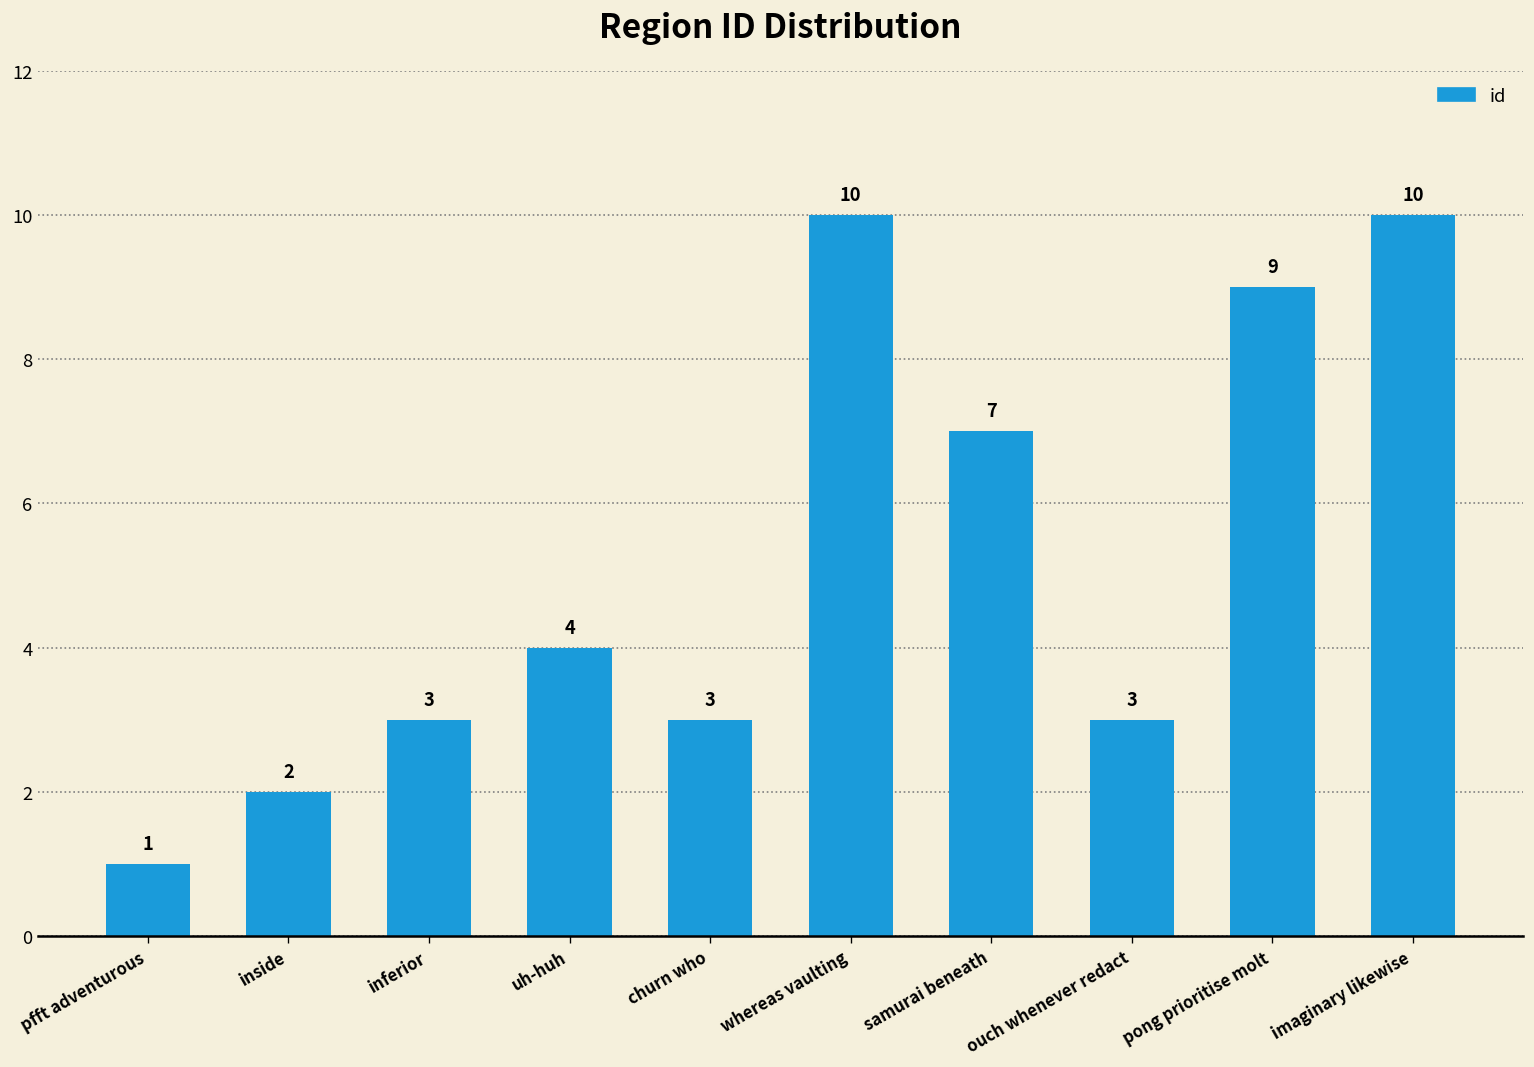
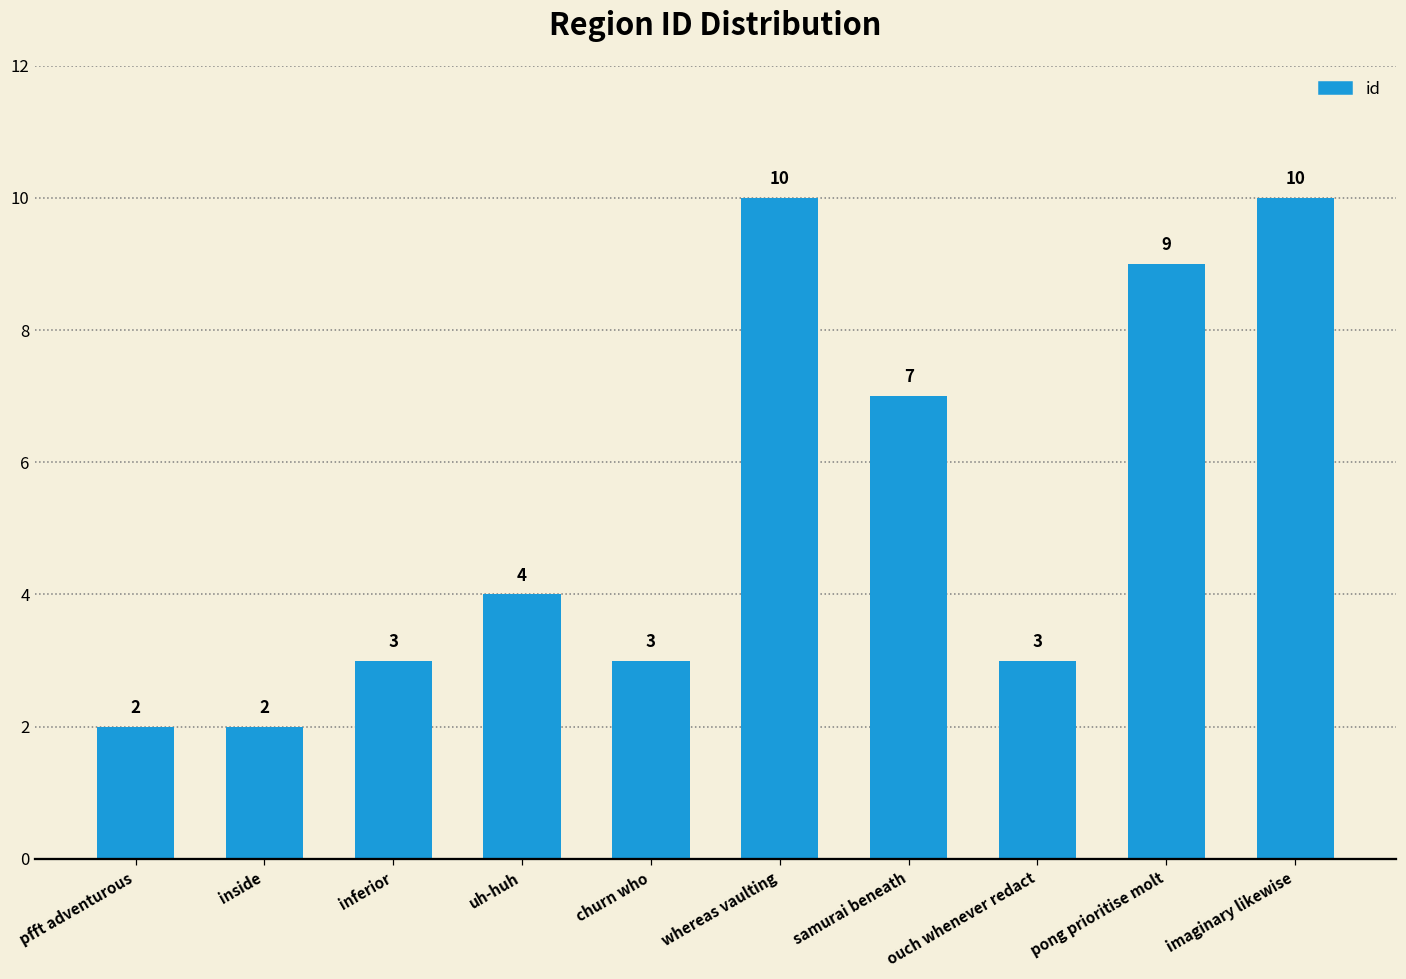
  {
-   "pfft adventurous": 1,
+   "pfft adventurous": 2,
    "inside": 2,
    "inferior": 3,
    "uh-huh": 4,
    "churn who": 3,
    "whereas vaulting": 10,
    "samurai beneath": 7,
    "ouch whenever redact": 3,
    "pong prioritise molt": 9,
    "imaginary likewise": 10
  }
